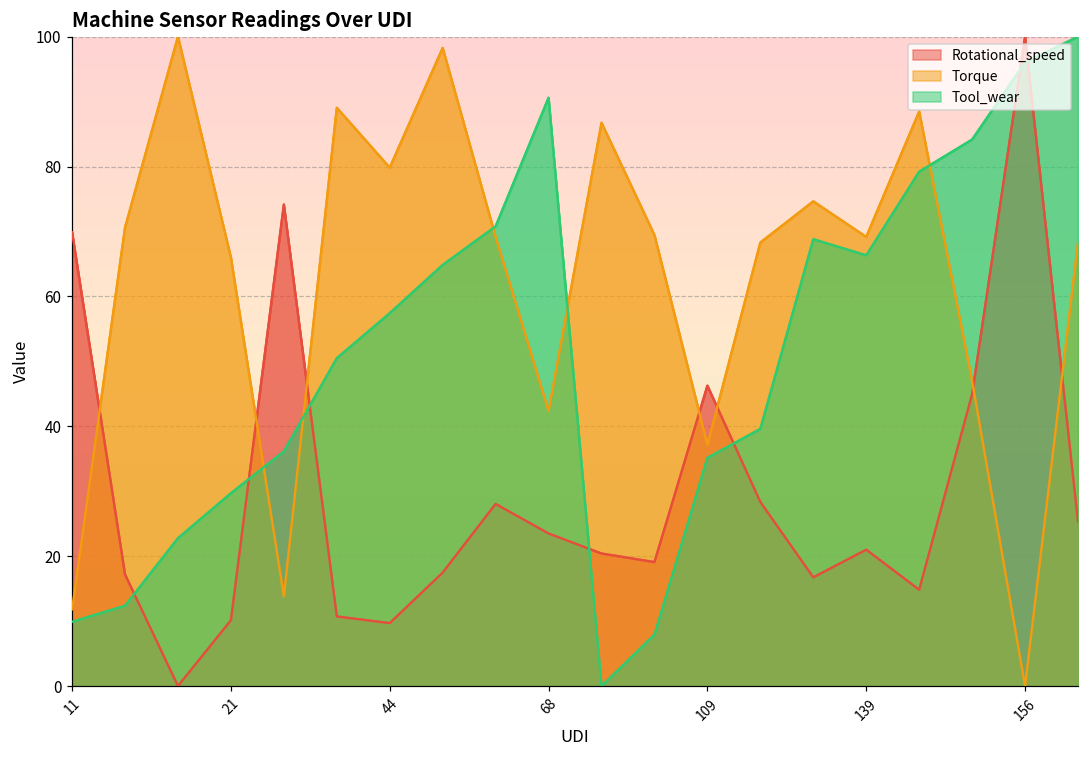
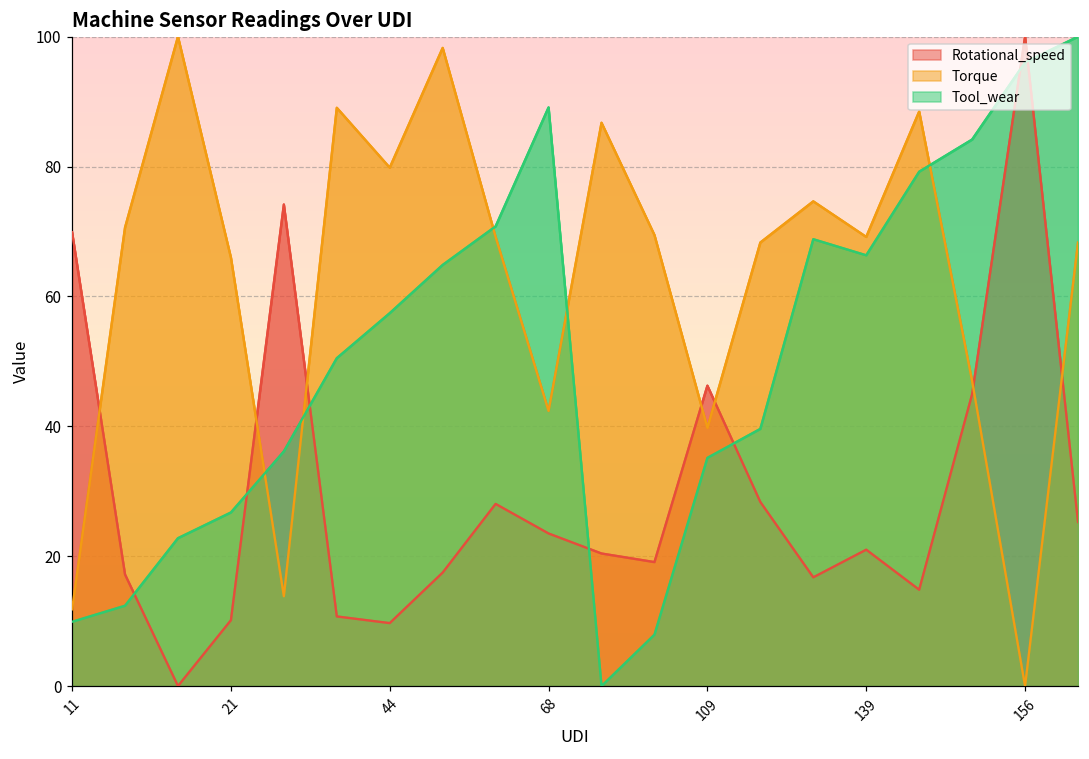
  {
    "Rotational_speed": {
      "21": 10,
      "44": 10,
      "68": 23,
      "109": 46,
      "139": 21,
      "156": 100
    },
    "Torque": {
      "21": 66,
      "44": 80,
      "68": 42,
-     "109": 37,
+     "109": 40,
      "139": 69,
      "156": 0
    },
    "Tool_wear": {
-     "21": 30,
+     "21": 27,
      "44": 57,
-     "68": 91,
+     "68": 89,
      "109": 35,
      "139": 66
    }
  }
